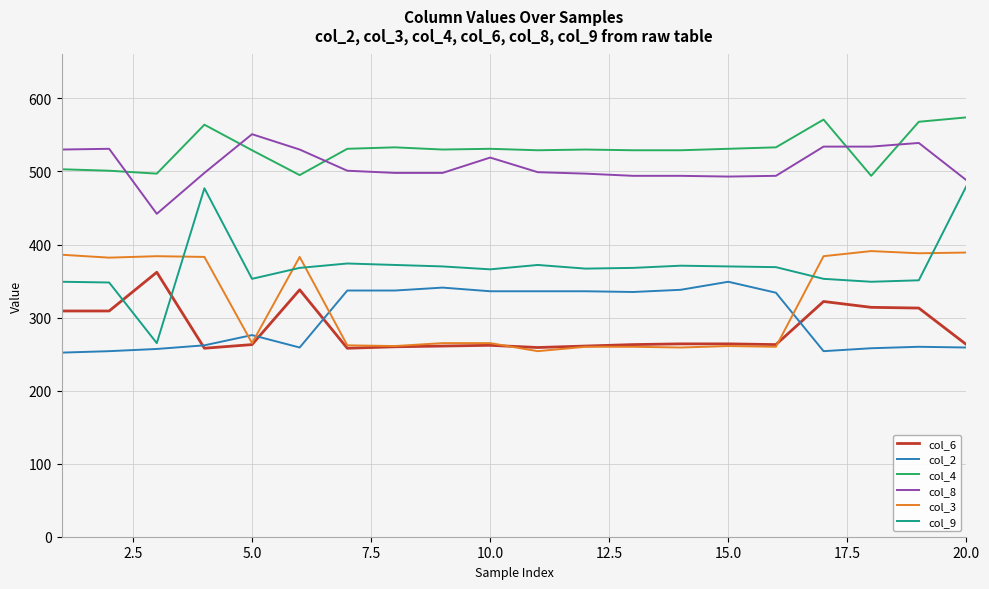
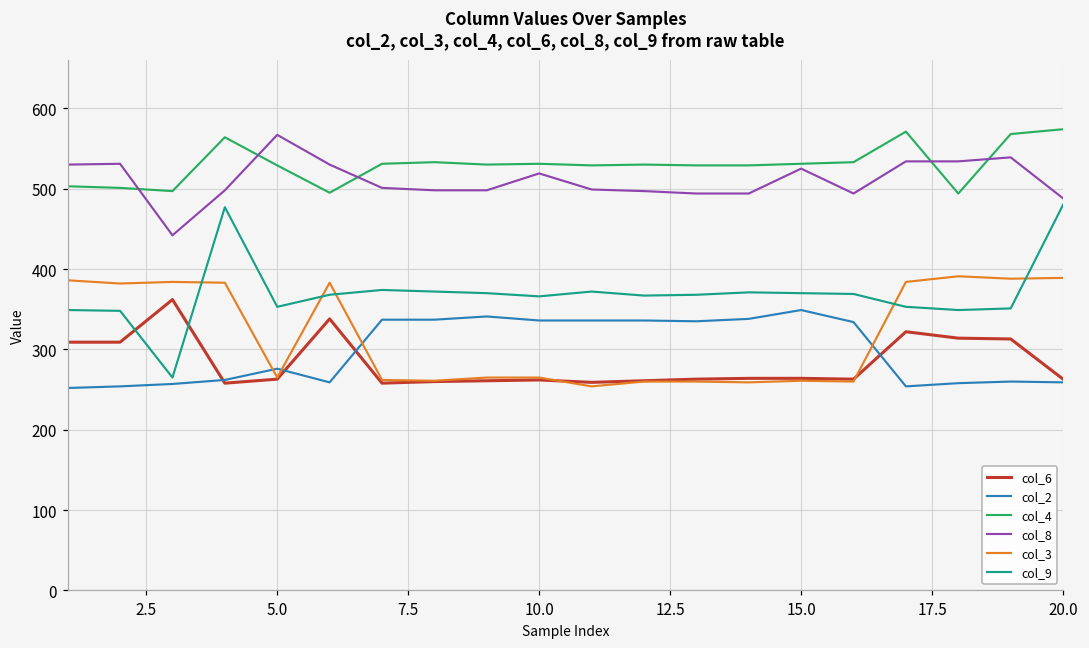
  {
    "col_6": {
      "20.0": 260
    },
    "col_2": {
      "5.0": 280,
      "10.0": 340,
      "15.0": 350,
      "20.0": 260
    },
    "col_8": {
-     "5.0": 550,
+     "5.0": 570,
      "10.0": 520,
-     "15.0": 490,
+     "15.0": 530,
      "20.0": 490
    },
    "col_3": {
      "20.0": 390
    }
  }
